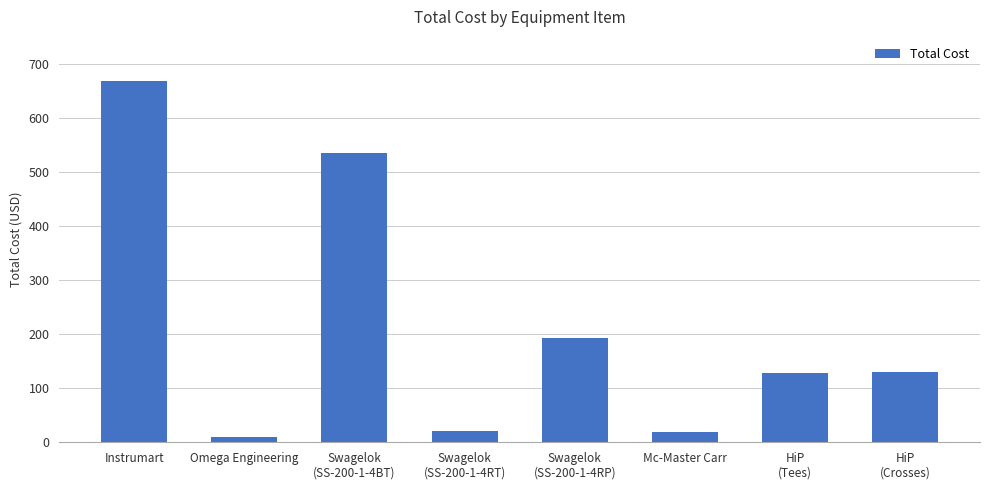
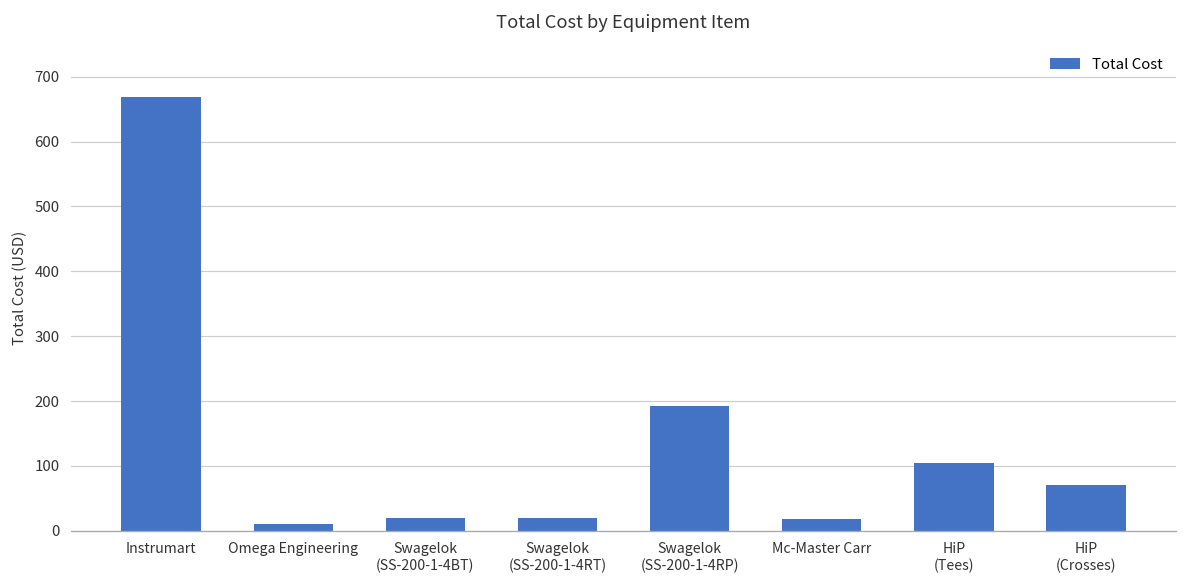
  {
    "Instrumart": 670,
    "Omega Engineering": 10,
-   "Swagelok (SS-200-1-4BT)": 540,
+   "Swagelok (SS-200-1-4BT)": 20,
    "Swagelok (SS-200-1-4RT)": 20,
    "Swagelok (SS-200-1-4RP)": 190,
    "Mc-Master Carr": 20,
-   "HiP (Tees)": 130,
-   "HiP (Crosses)": 130
+   "HiP (Tees)": 100,
+   "HiP (Crosses)": 70
  }
